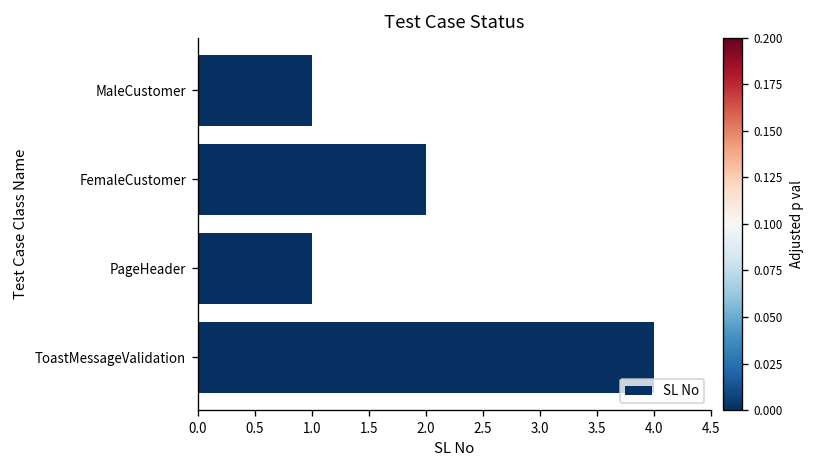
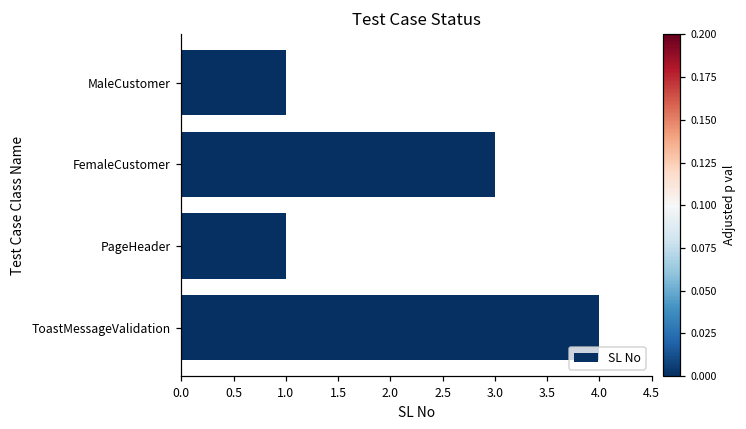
  {
    "MaleCustomer": 1,
-   "FemaleCustomer": 2,
+   "FemaleCustomer": 3,
    "PageHeader": 1,
    "ToastMessageValidation": 4
  }
